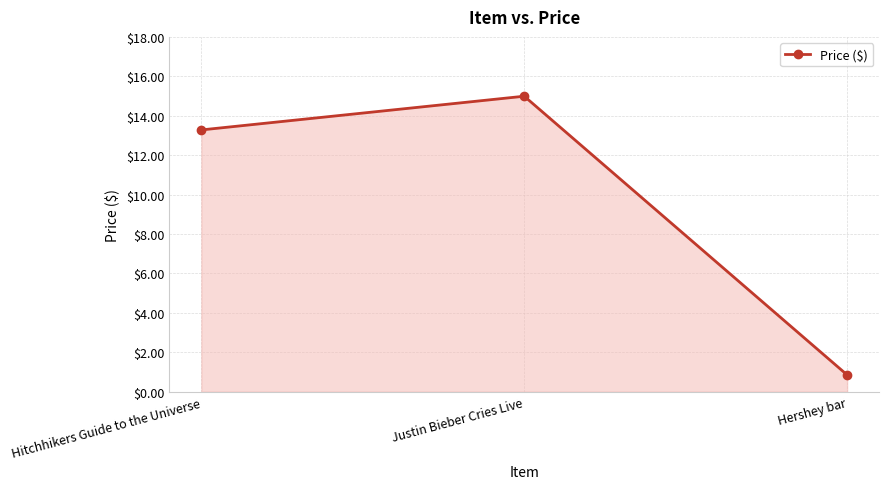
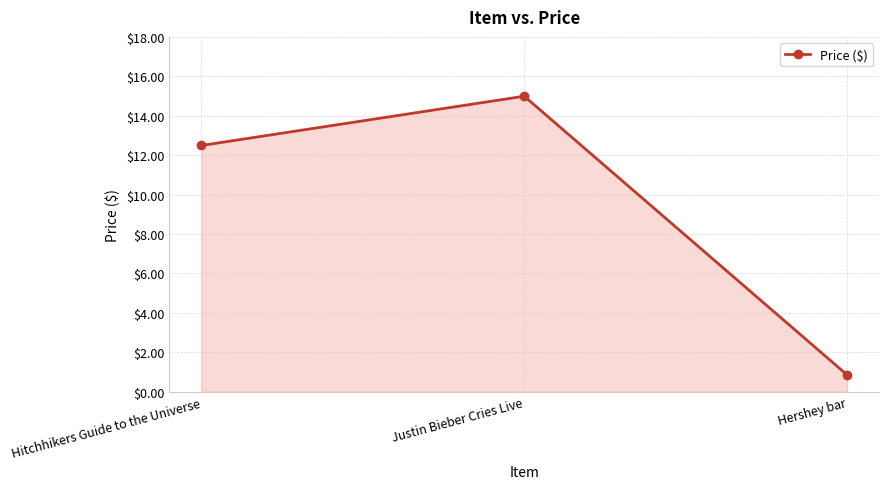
  {
-   "Hitchhikers Guide to the Universe": "$13.3",
+   "Hitchhikers Guide to the Universe": "$12.5",
    "Justin Bieber Cries Live": "$15.0",
    "Hershey bar": "$0.9"
  }
